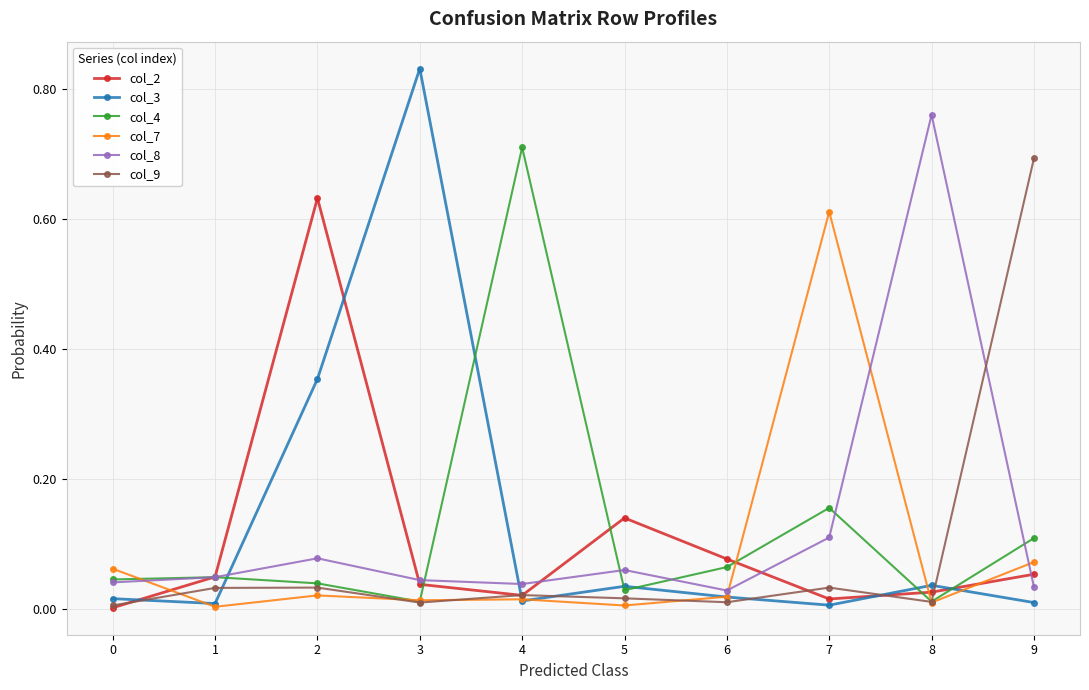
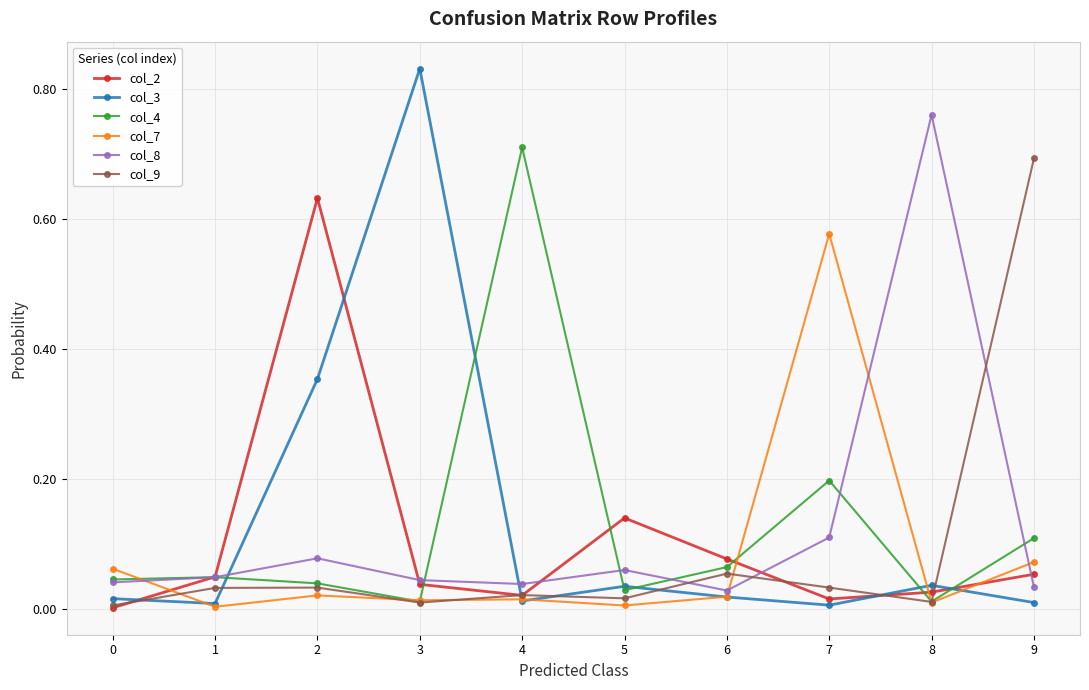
  {
    "col_2": {
      "2": 0.63,
      "3": 0.04,
      "5": 0.14,
      "6": 0.08,
      "7": 0.02,
      "8": 0.03,
      "9": 0.05
    },
    "col_3": {
      "0": 0.02,
      "1": 0.01,
      "2": 0.35,
      "3": 0.83,
      "5": 0.04,
      "7": 0.01,
      "8": 0.04,
      "9": 0.01
    },
    "col_4": {
      "0": 0.05,
      "2": 0.04,
      "4": 0.71,
      "5": 0.03,
      "6": 0.07,
-     "7": 0.16,
+     "7": 0.20,
      "9": 0.11
    },
    "col_7": {
      "0": 0.06,
      "1": 0.00,
      "2": 0.02,
      "5": 0.01,
-     "7": 0.61,
+     "7": 0.58,
      "9": 0.07
    },
    "col_8": {
      "0": 0.04,
      "2": 0.08,
      "3": 0.05,
      "4": 0.04,
      "5": 0.06,
      "6": 0.03,
      "7": 0.11,
      "8": 0.76,
      "9": 0.03
    },
    "col_9": {
      "1": 0.03,
      "2": 0.03,
      "5": 0.02,
-     "6": 0.01,
+     "6": 0.06,
      "7": 0.03,
      "9": 0.69
    }
  }
